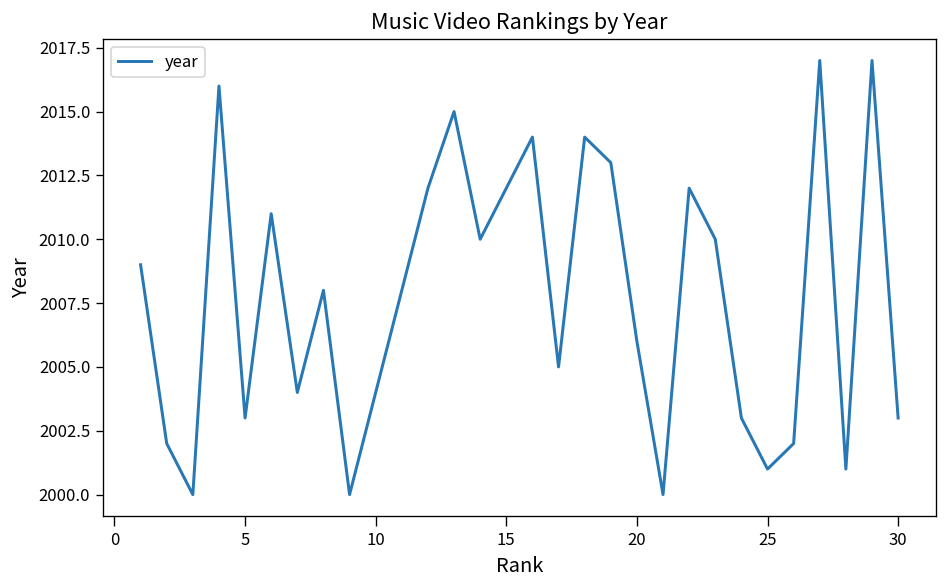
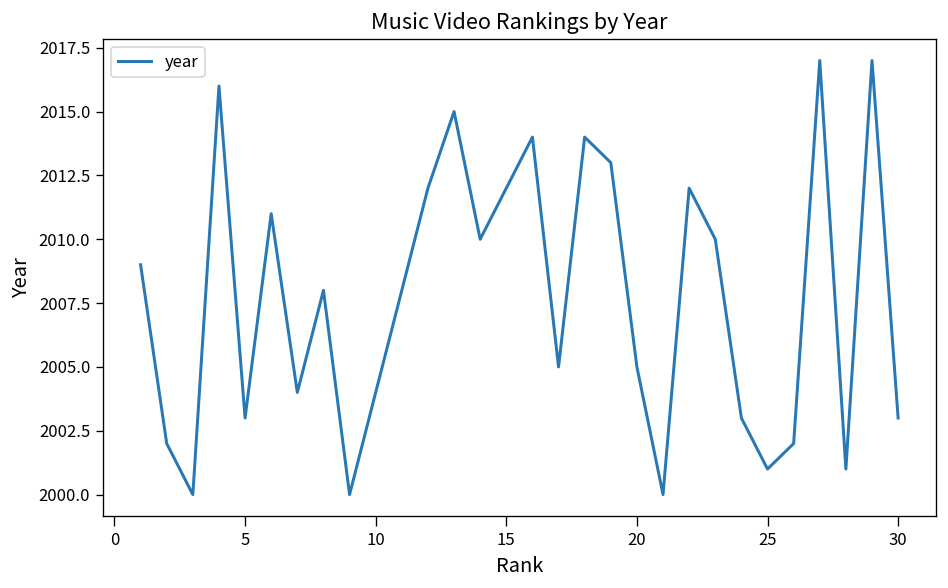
  {
    "5": 2003,
-   "20": 2006,
+   "20": 2005,
    "25": 2001,
    "30": 2003
  }
